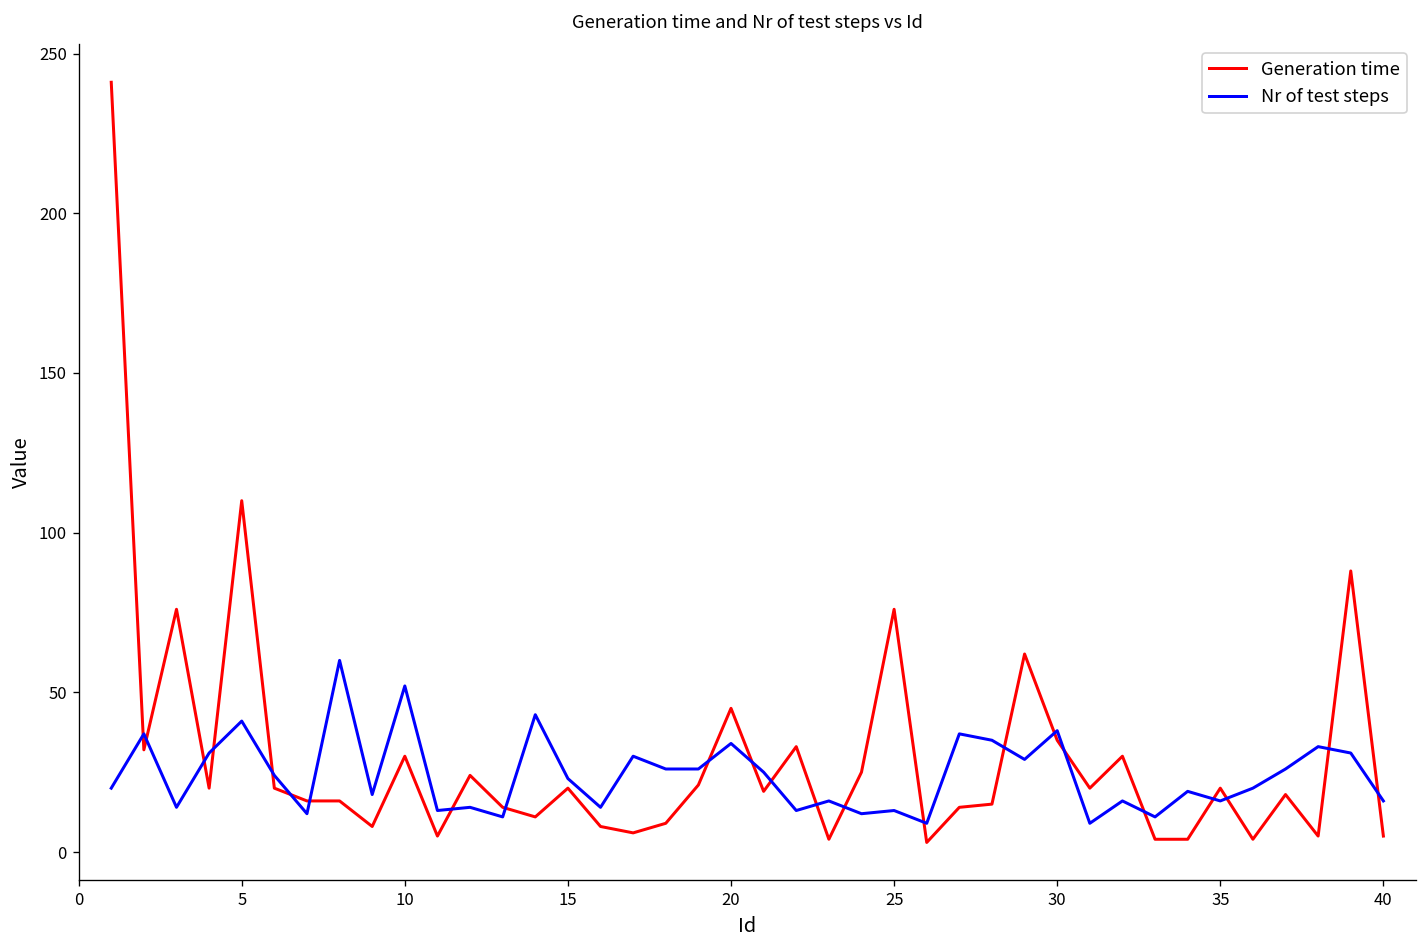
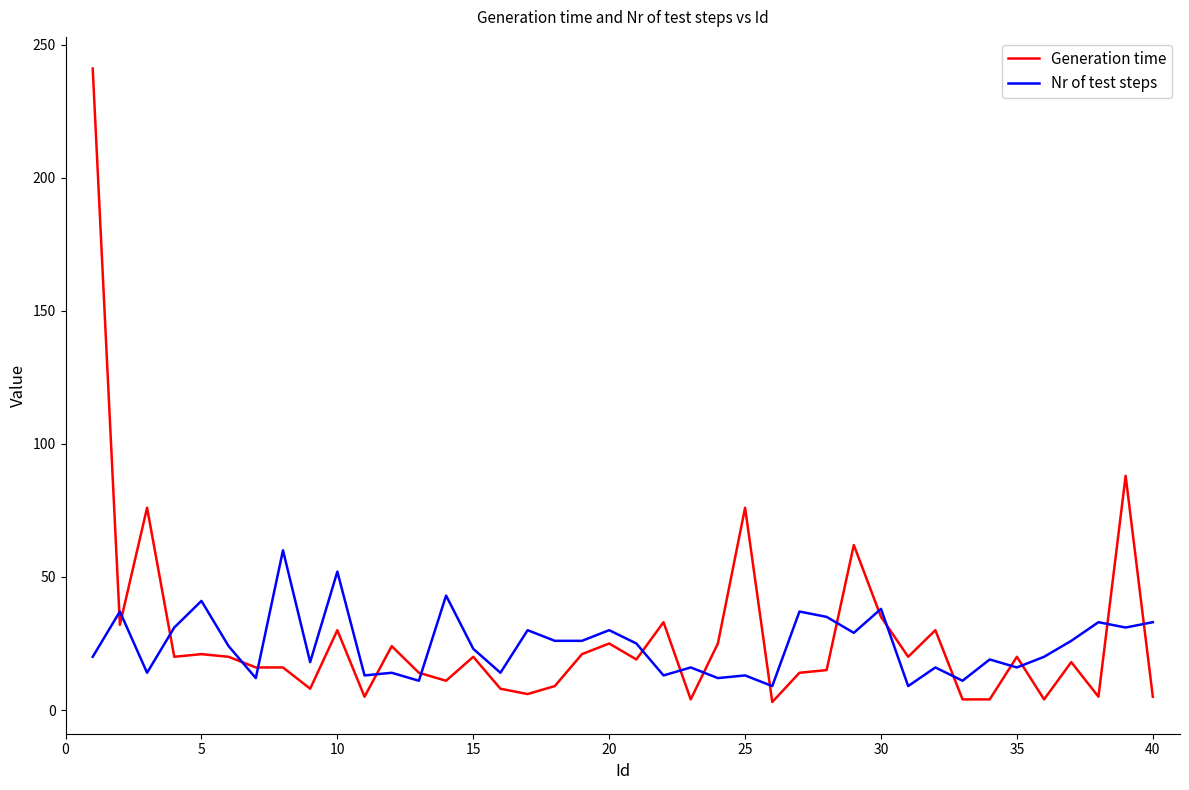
  {
    "Generation time": {
-     "5": 110,
+     "5": 21,
      "10": 30,
      "15": 20,
-     "20": 45,
+     "20": 25,
      "25": 76,
      "30": 35,
      "35": 20,
      "40": 5
    },
    "Nr of test steps": {
      "5": 41,
      "10": 52,
      "15": 23,
-     "20": 34,
+     "20": 30,
      "25": 13,
      "30": 38,
      "35": 16,
-     "40": 16
+     "40": 33
    }
  }
